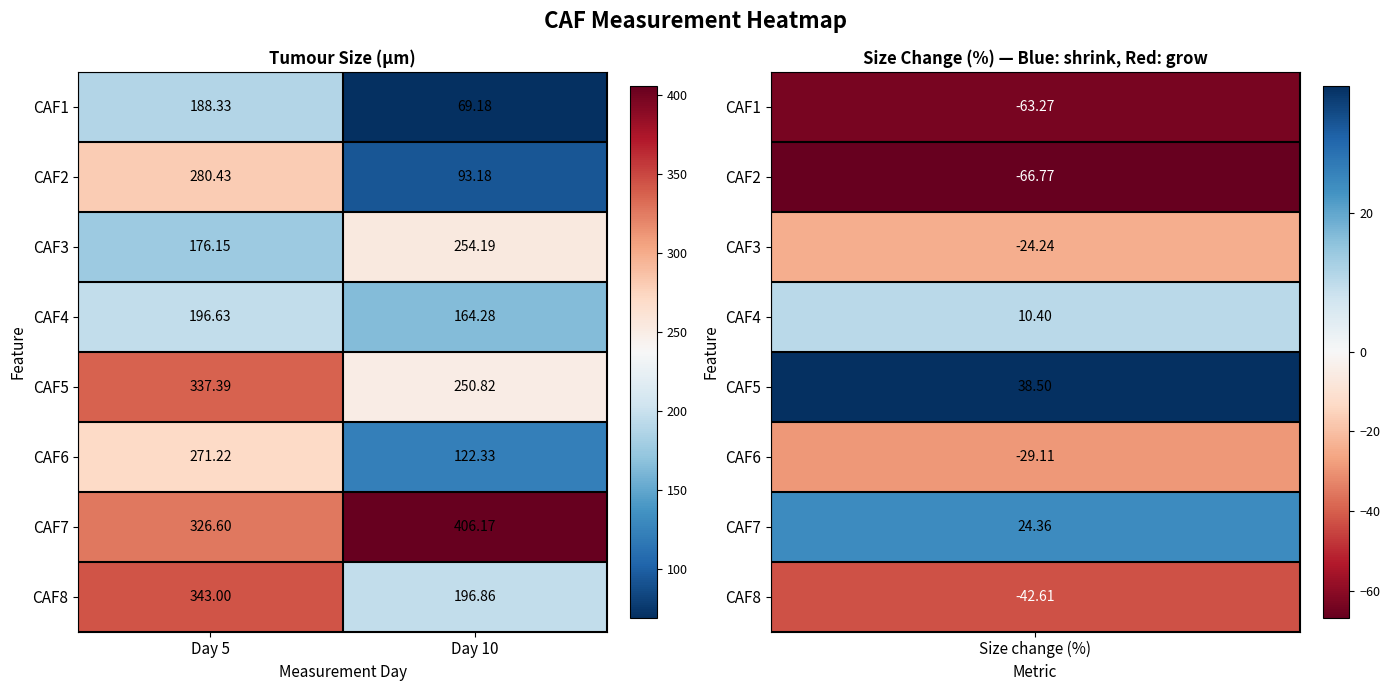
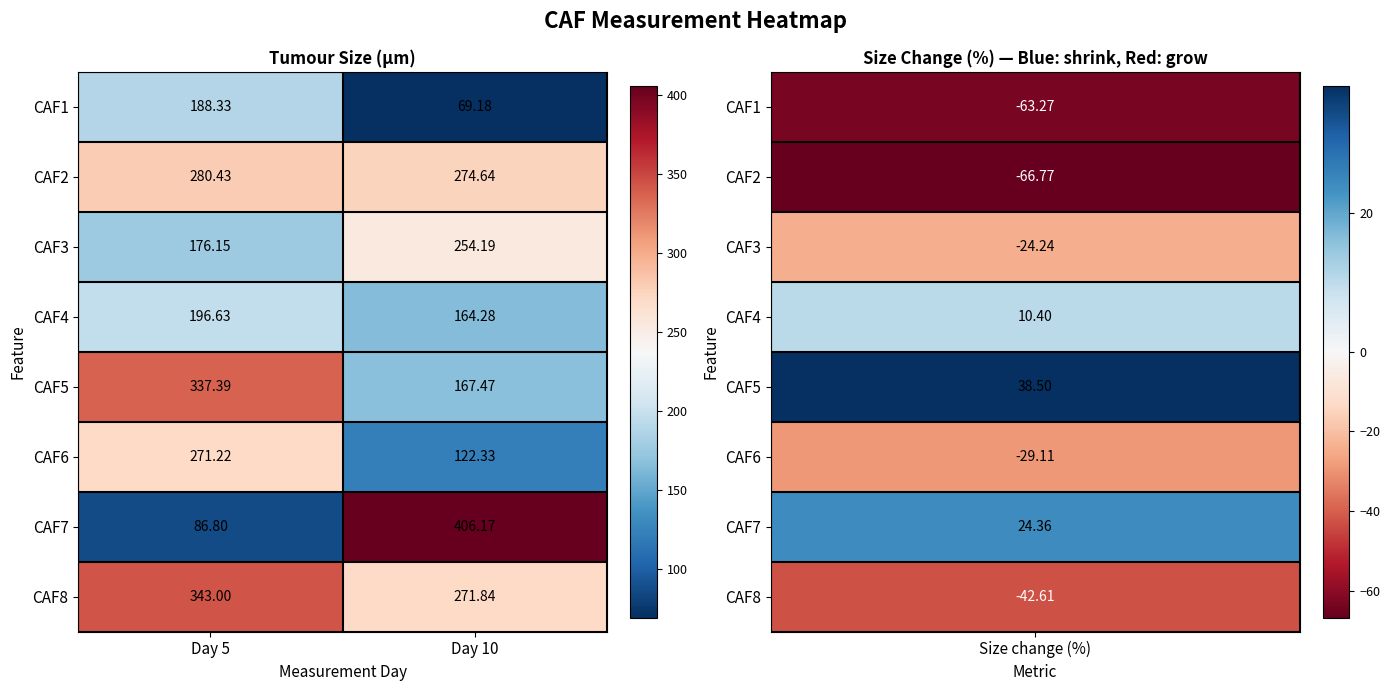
  {
    "Tumour Size (µm)": {
      "CAF1": {
        "Day 5": 188.33,
        "Day 10": 69.18
      },
      "CAF2": {
        "Day 5": 280.43,
-       "Day 10": 93.18
+       "Day 10": 274.64
      },
      "CAF3": {
        "Day 5": 176.15,
        "Day 10": 254.19
      },
      "CAF4": {
        "Day 5": 196.63,
        "Day 10": 164.28
      },
      "CAF5": {
        "Day 5": 337.39,
-       "Day 10": 250.82
+       "Day 10": 167.47
      },
      "CAF6": {
        "Day 5": 271.22,
        "Day 10": 122.33
      },
      "CAF7": {
-       "Day 5": 326.60,
+       "Day 5": 86.80,
        "Day 10": 406.17
      },
      "CAF8": {
        "Day 5": 343.00,
-       "Day 10": 196.86
+       "Day 10": 271.84
      }
    },
    "Size Change (%) — Blue: shrink, Red: grow": {
      "CAF1": {
        "Size change (%)": -63.27
      },
      "CAF2": {
        "Size change (%)": -66.77
      },
      "CAF3": {
        "Size change (%)": -24.24
      },
      "CAF4": {
        "Size change (%)": 10.40
      },
      "CAF5": {
        "Size change (%)": 38.50
      },
      "CAF6": {
        "Size change (%)": -29.11
      },
      "CAF7": {
        "Size change (%)": 24.36
      },
      "CAF8": {
        "Size change (%)": -42.61
      }
    }
  }
